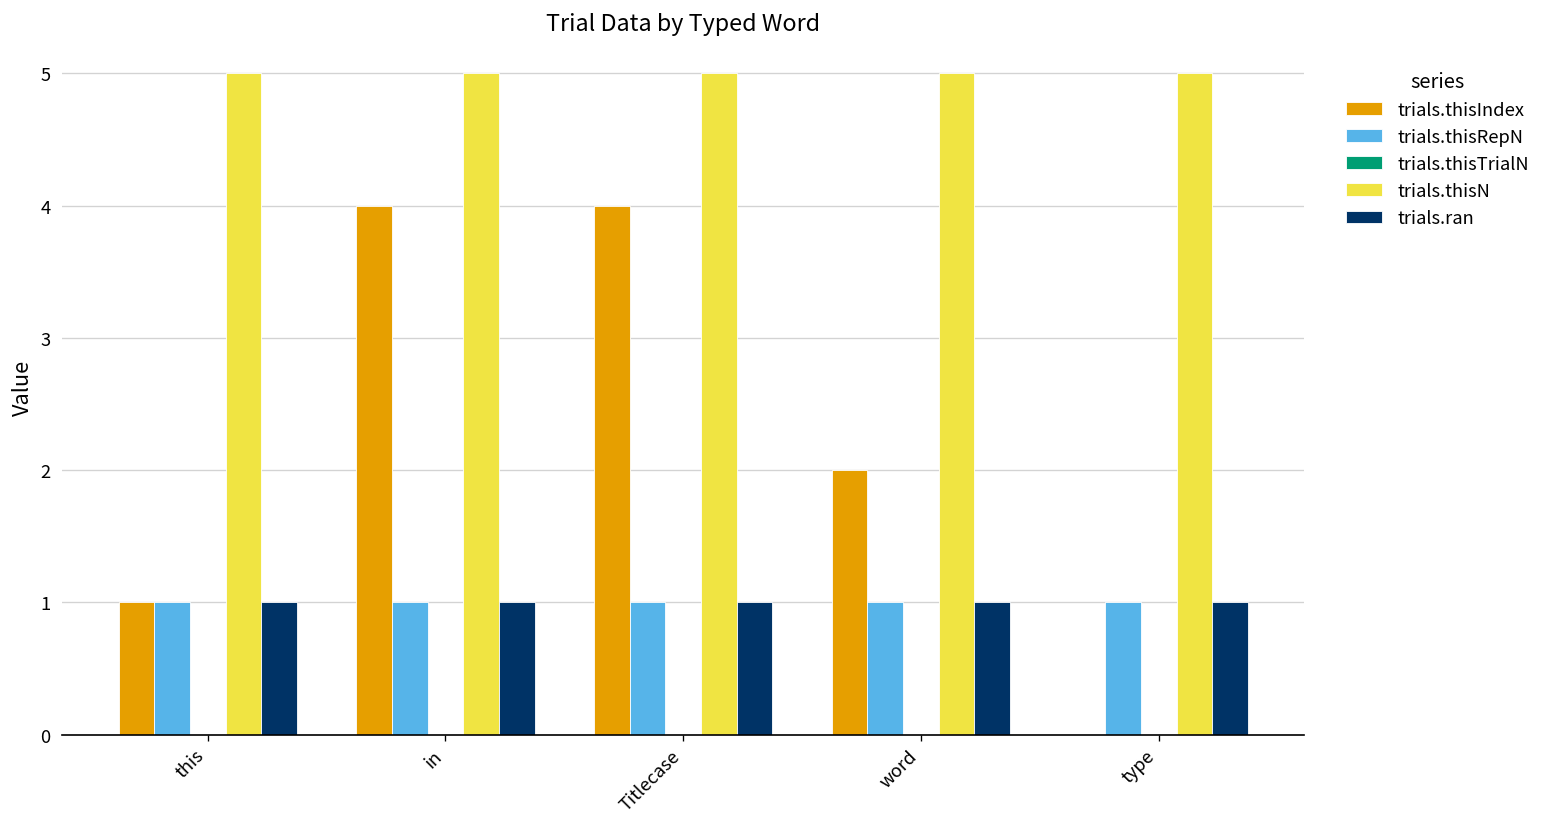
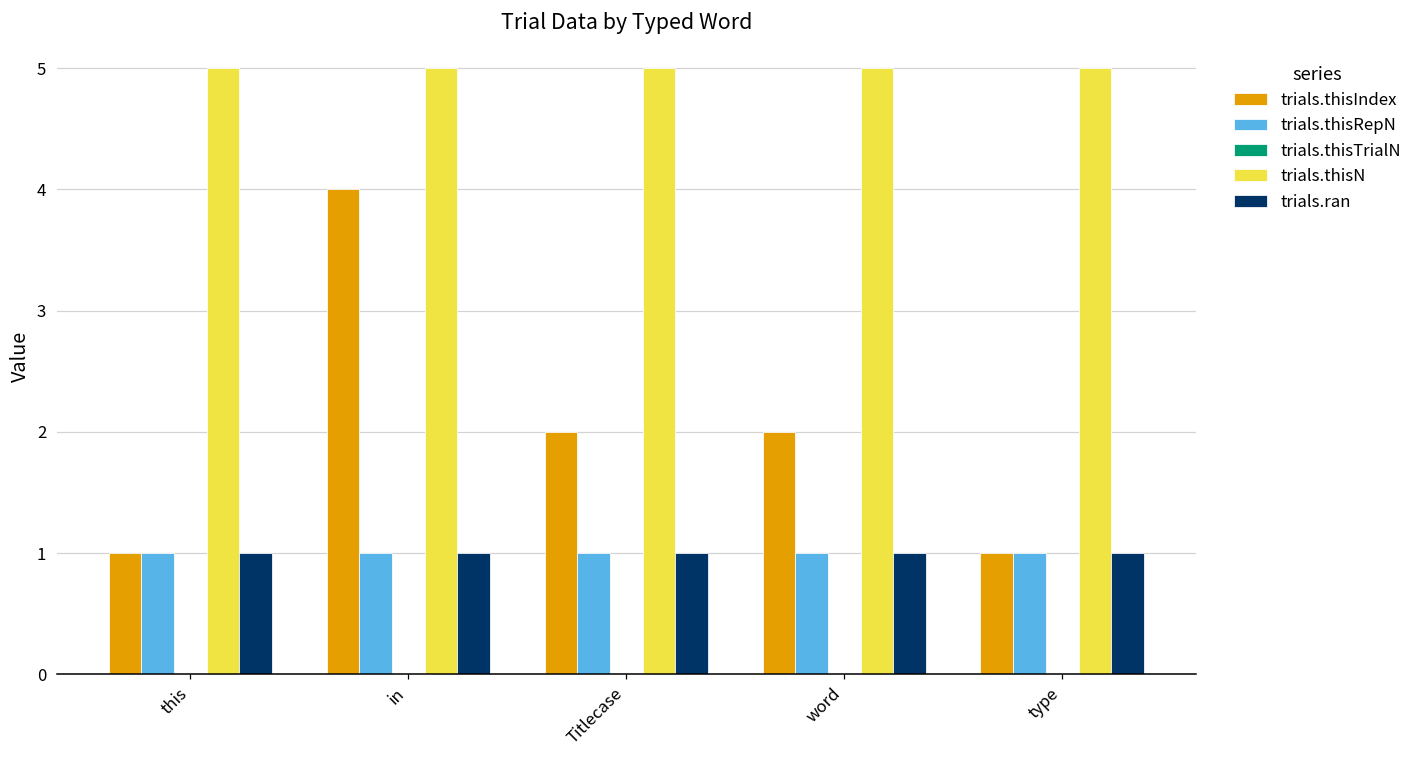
  {
    "trials.thisIndex": {
      "this": 1,
      "in": 4,
-     "Titlecase": 4,
+     "Titlecase": 2,
      "word": 2,
-     "type": 0
+     "type": 1
    },
    "trials.thisRepN": {
      "this": 1,
      "in": 1,
      "Titlecase": 1,
      "word": 1,
      "type": 1
    },
    "trials.thisTrialN": {
      "this": 0,
      "in": 0,
      "Titlecase": 0,
      "word": 0,
      "type": 0
    },
    "trials.thisN": {
      "this": 5,
      "in": 5,
      "Titlecase": 5,
      "word": 5,
      "type": 5
    },
    "trials.ran": {
      "this": 1,
      "in": 1,
      "Titlecase": 1,
      "word": 1,
      "type": 1
    }
  }
